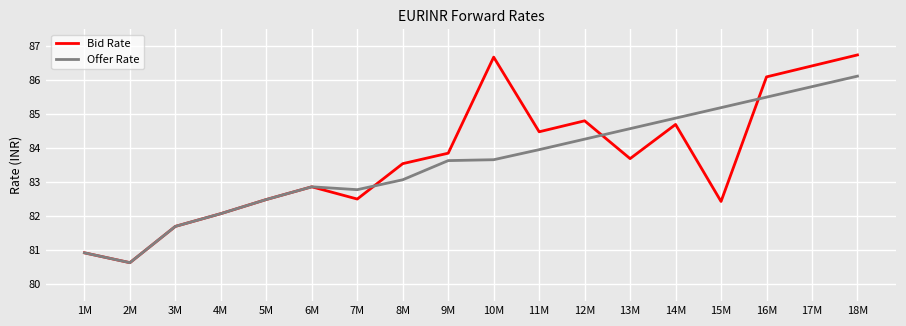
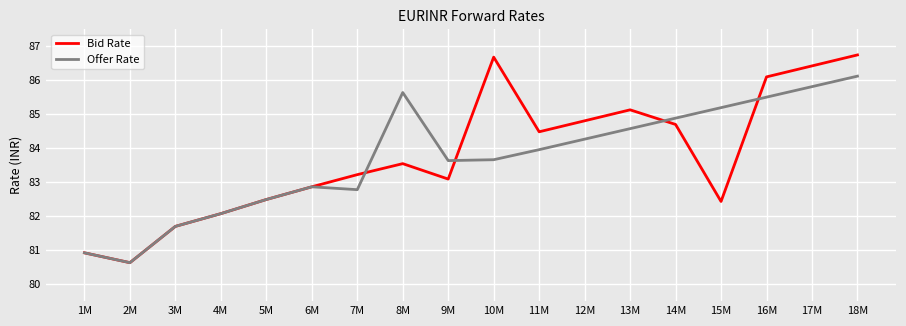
  {
    "Bid Rate": {
-     "7M": 82.5,
+     "7M": 83.2,
      "8M": 83.5,
-     "9M": 83.9,
+     "9M": 83.1,
      "10M": 86.7,
      "11M": 84.5,
      "12M": 84.8,
-     "13M": 83.7,
+     "13M": 85.1,
      "14M": 84.7,
      "15M": 82.4,
      "16M": 86.1,
      "17M": 86.4,
      "18M": 86.7
    },
    "Offer Rate": {
      "7M": 82.8,
-     "8M": 83.1,
+     "8M": 85.6,
      "9M": 83.6,
      "10M": 83.7,
      "11M": 84.0,
      "12M": 84.3,
      "13M": 84.6,
      "14M": 84.9,
      "15M": 85.2,
      "16M": 85.5,
      "17M": 85.8,
      "18M": 86.1
    }
  }
